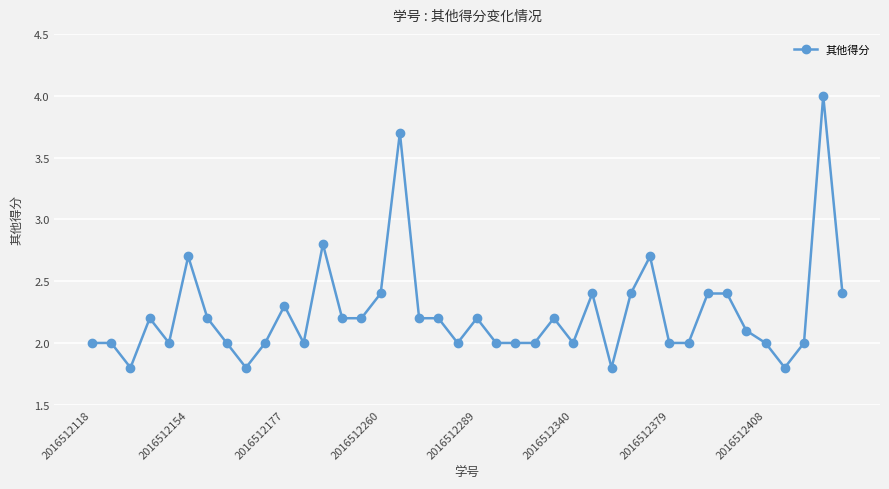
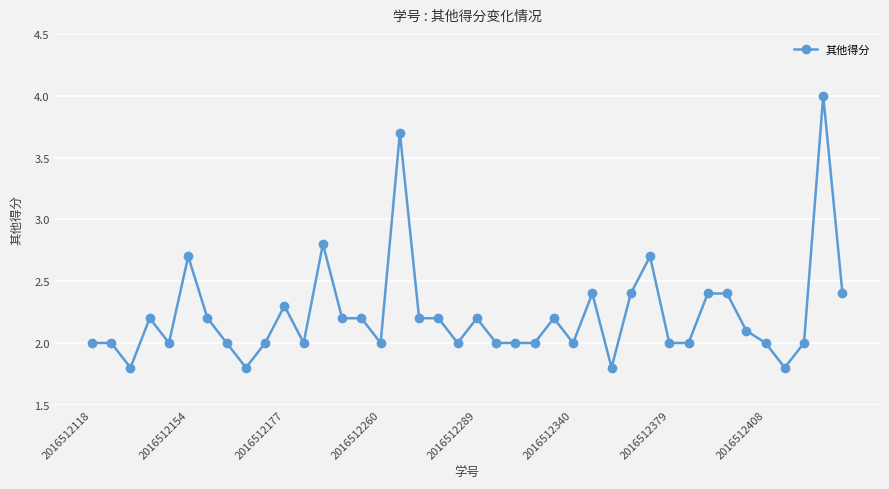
  {
    "2016512118": 2.0,
    "2016512154": 2.7,
    "2016512177": 2.3,
-   "2016512260": 2.4,
+   "2016512260": 2.0,
    "2016512289": 2.2,
    "2016512340": 2.0,
    "2016512379": 2.0,
    "2016512408": 2.0
  }
